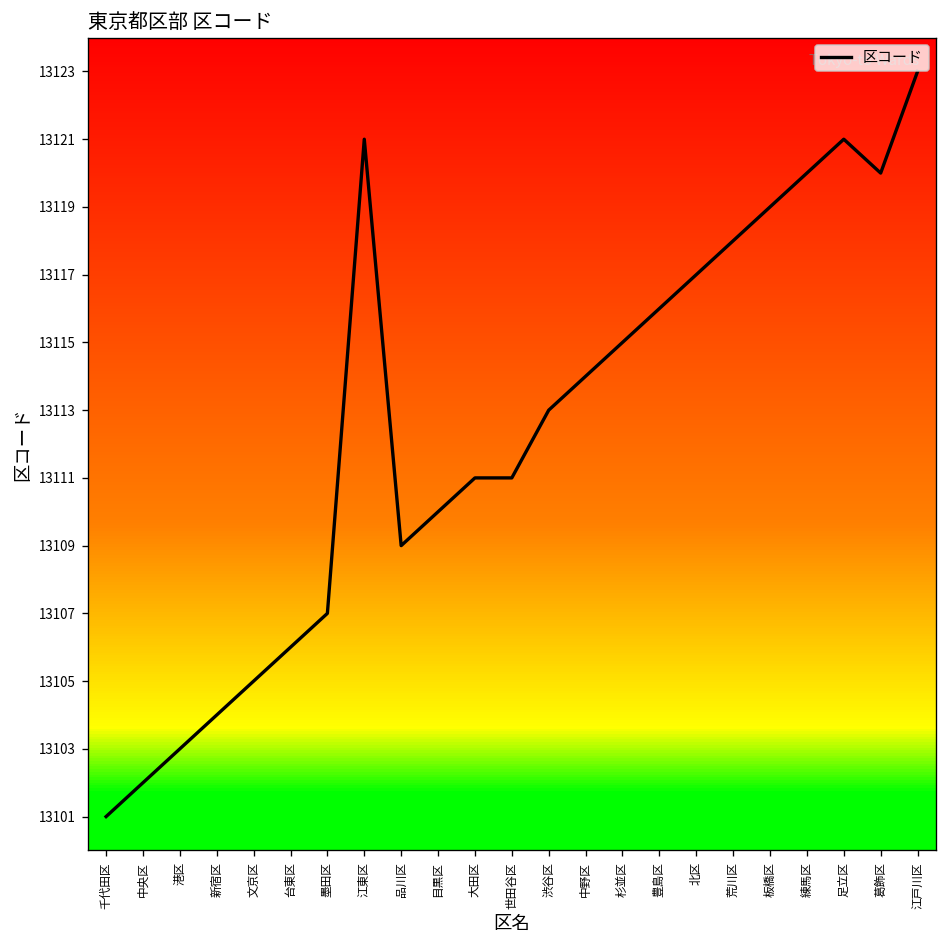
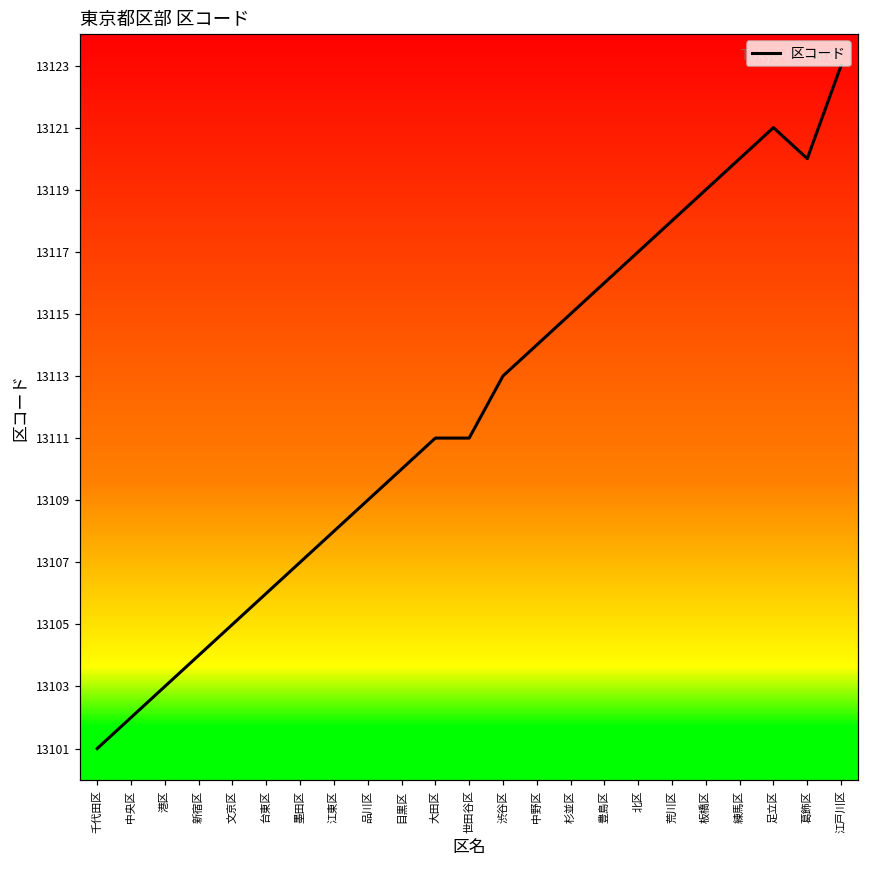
  {
    "千代田区": 13101,
    "中央区": 13102,
    "港区": 13103,
    "新宿区": 13104,
    "文京区": 13105,
    "台東区": 13106,
    "墨田区": 13107,
-   "江東区": 13121,
+   "江東区": 13108,
    "品川区": 13109,
    "目黒区": 13110,
    "大田区": 13111,
    "世田谷区": 13111,
    "渋谷区": 13113,
    "中野区": 13114,
    "杉並区": 13115,
    "豊島区": 13116,
    "北区": 13117,
    "荒川区": 13118,
    "板橋区": 13119,
    "練馬区": 13120,
    "足立区": 13121,
    "葛飾区": 13120
  }
